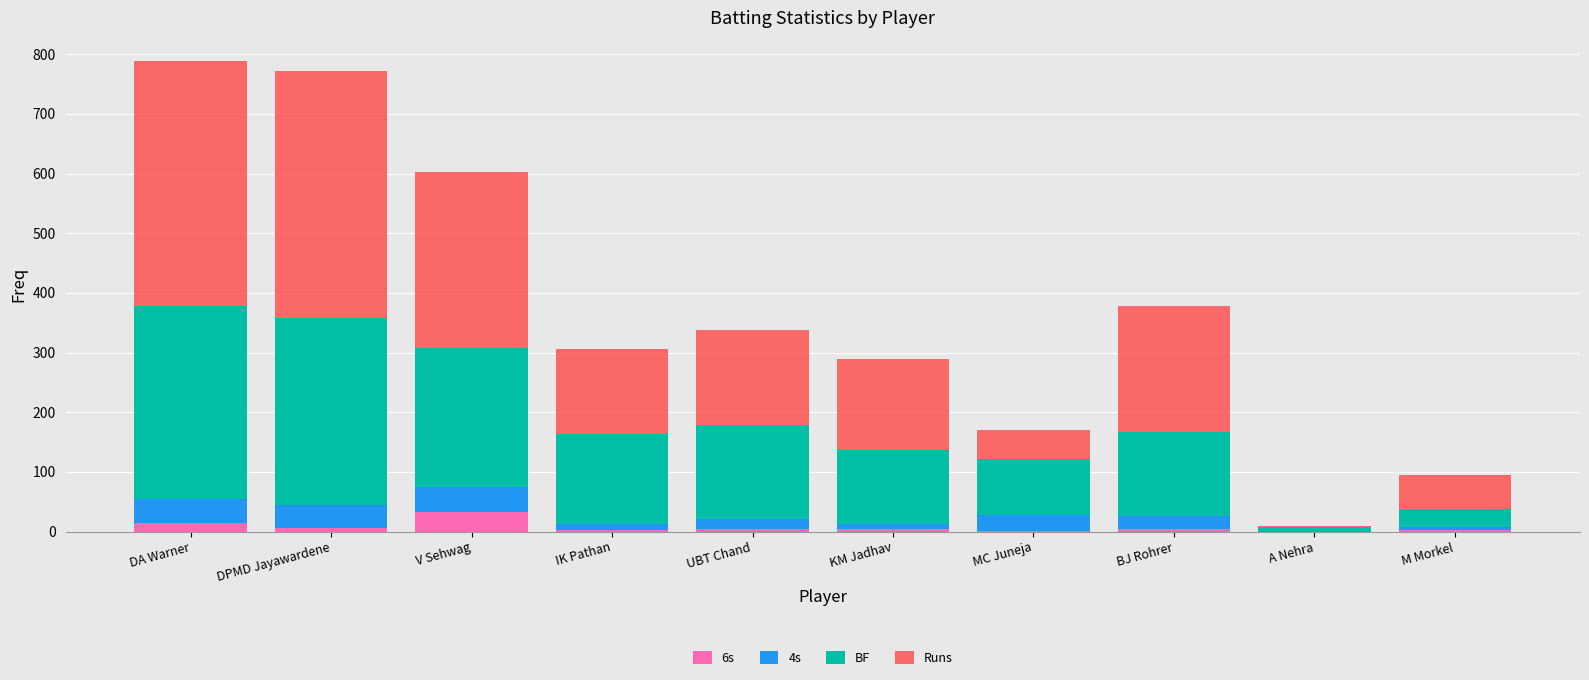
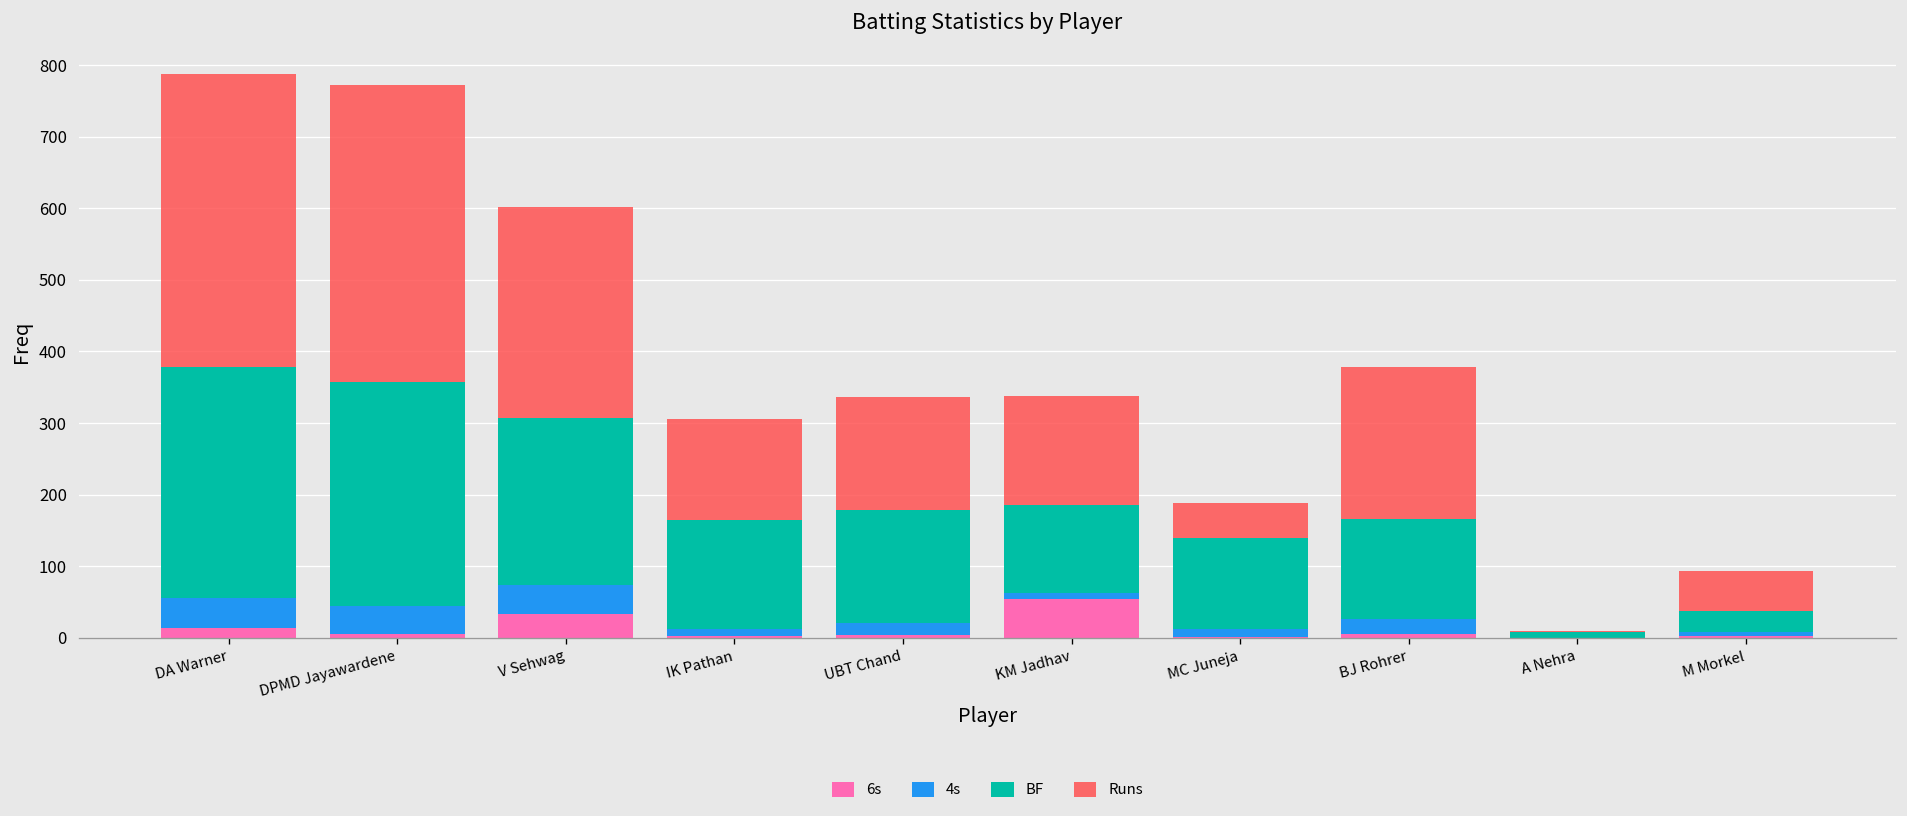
  {
    "6s": {
      "DA Warner": 10,
      "DPMD Jayawardene": 10,
      "V Sehwag": 30,
-     "KM Jadhav": 10,
+     "KM Jadhav": 50,
      "BJ Rohrer": 10,
      "A Nehra": 0
    },
    "4s": {
      "DA Warner": 40,
      "DPMD Jayawardene": 40,
      "V Sehwag": 40,
      "IK Pathan": 10,
      "UBT Chand": 20,
      "KM Jadhav": 10,
-     "MC Juneja": 30,
+     "MC Juneja": 10,
      "BJ Rohrer": 20,
      "A Nehra": 0,
      "M Morkel": 10
    },
    "BF": {
      "DA Warner": 320,
      "DPMD Jayawardene": 310,
      "V Sehwag": 230,
      "IK Pathan": 150,
      "UBT Chand": 160,
      "KM Jadhav": 120,
-     "MC Juneja": 90,
+     "MC Juneja": 130,
      "BJ Rohrer": 140,
      "A Nehra": 10,
      "M Morkel": 30
    },
    "Runs": {
      "DA Warner": 410,
      "DPMD Jayawardene": 410,
      "V Sehwag": 300,
      "IK Pathan": 140,
      "UBT Chand": 160,
      "KM Jadhav": 150,
      "MC Juneja": 50,
      "BJ Rohrer": 210,
      "M Morkel": 60
    }
  }
